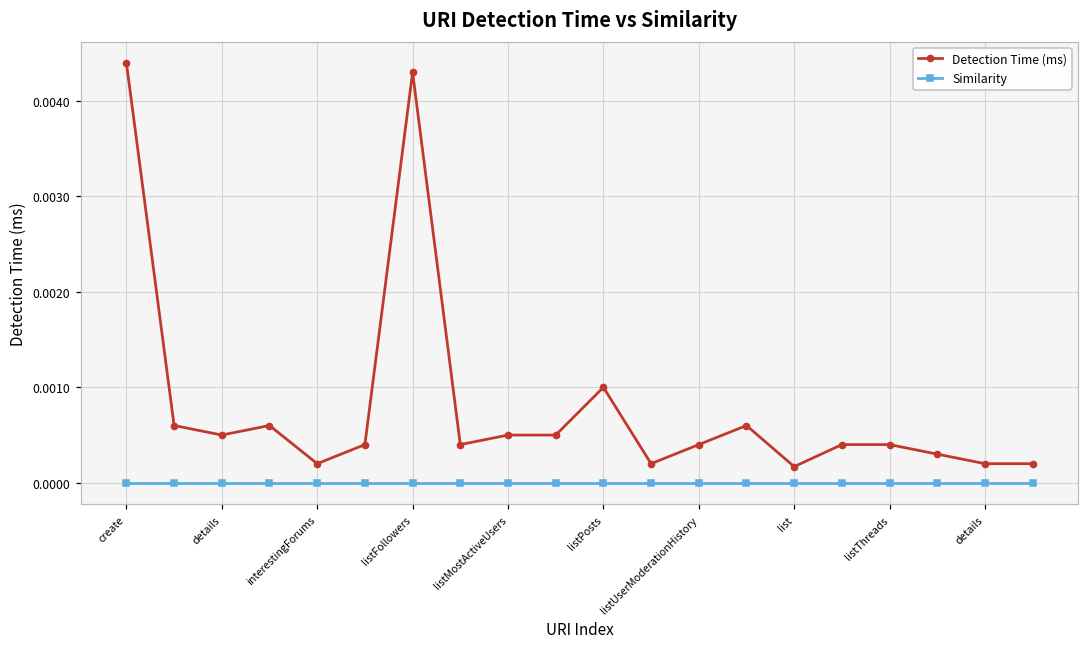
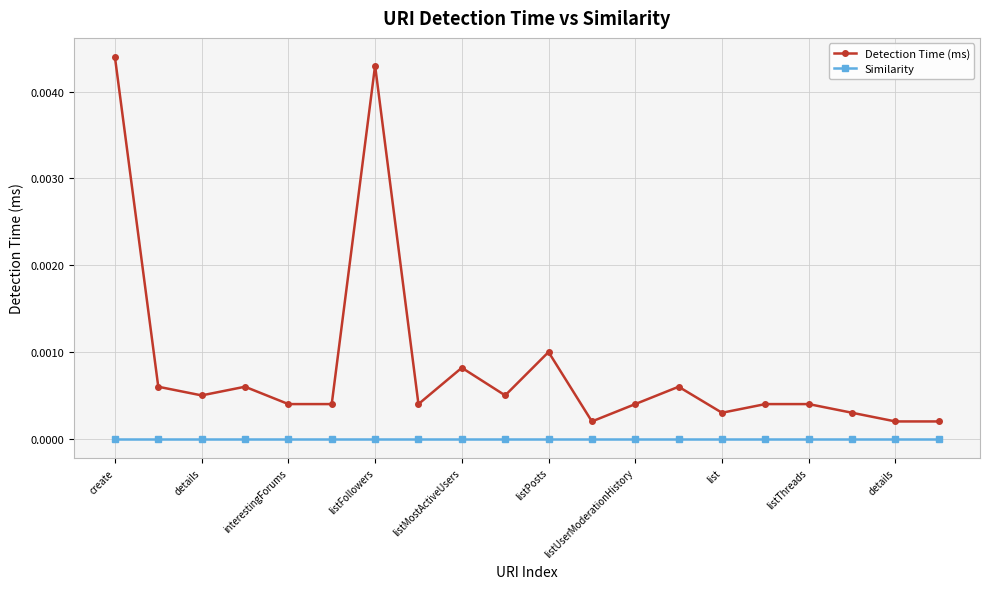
  {
    "Detection Time (ms)": {
      "create": 0.0044,
-     "interestingForums": 0.0002,
+     "interestingForums": 0.0004,
      "listFollowers": 0.0043,
-     "listMostActiveUsers": 0.0005,
+     "listMostActiveUsers": 0.0008,
      "listPosts": 0.0010,
      "listUserModerationHistory": 0.0004,
-     "list": 0.0002,
+     "list": 0.0003,
      "listThreads": 0.0004
    },
    "Similarity": {
      "create": 0.0000,
      "interestingForums": 0.0000,
      "listFollowers": 0.0000,
      "listMostActiveUsers": 0.0000,
      "listPosts": 0.0000,
      "listUserModerationHistory": 0.0000,
      "list": 0.0000,
      "listThreads": 0.0000
    }
  }
